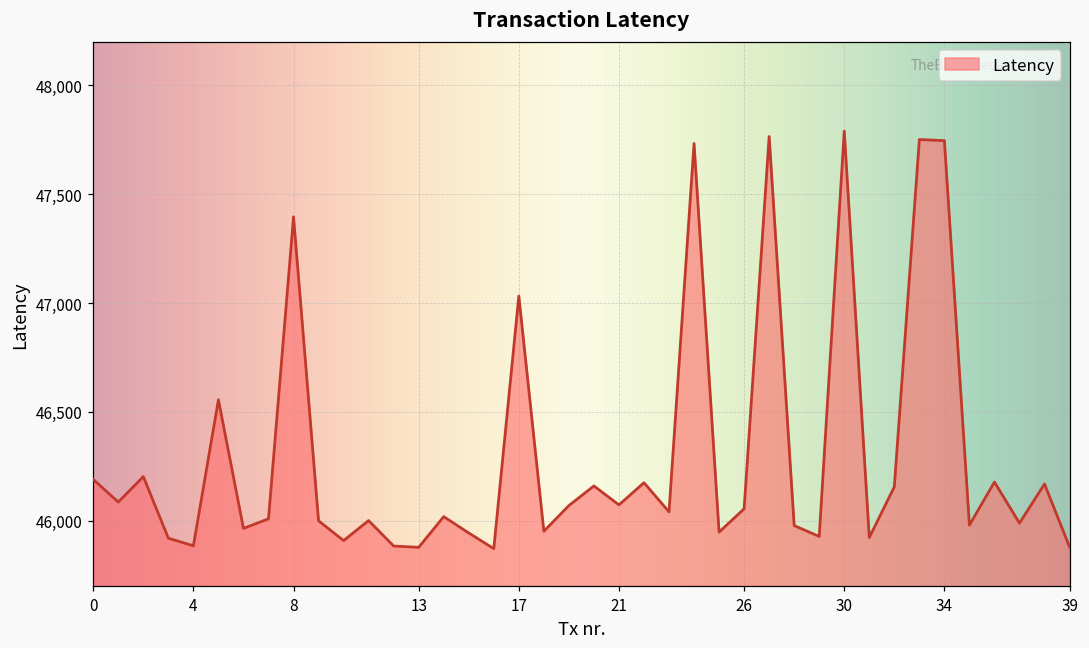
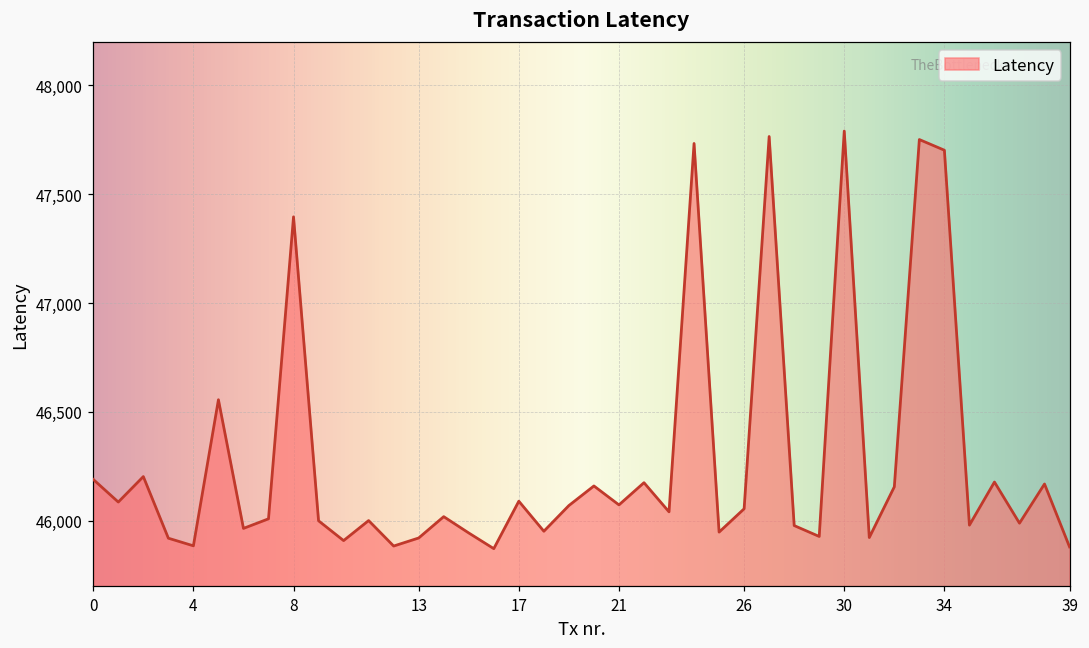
  {
    "0": "46,190",
    "4": "45,890",
    "8": "47,400",
-   "13": "45,880",
-   "17": "47,030",
+   "13": "45,920",
+   "17": "46,090",
    "21": "46,070",
    "26": "46,060",
    "30": "47,790",
-   "34": "47,750",
+   "34": "47,700",
    "39": "45,880"
  }
